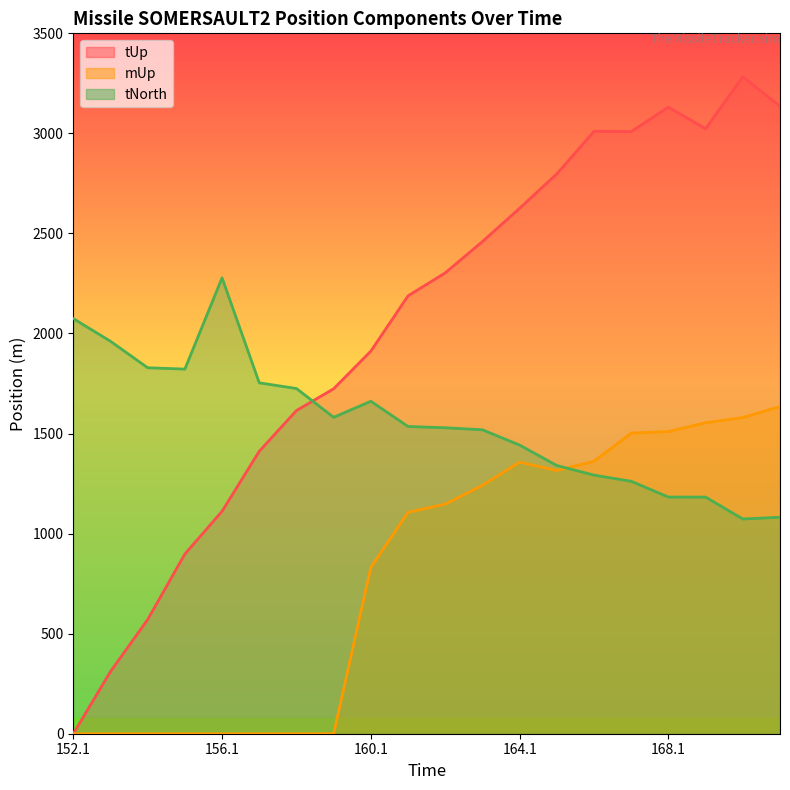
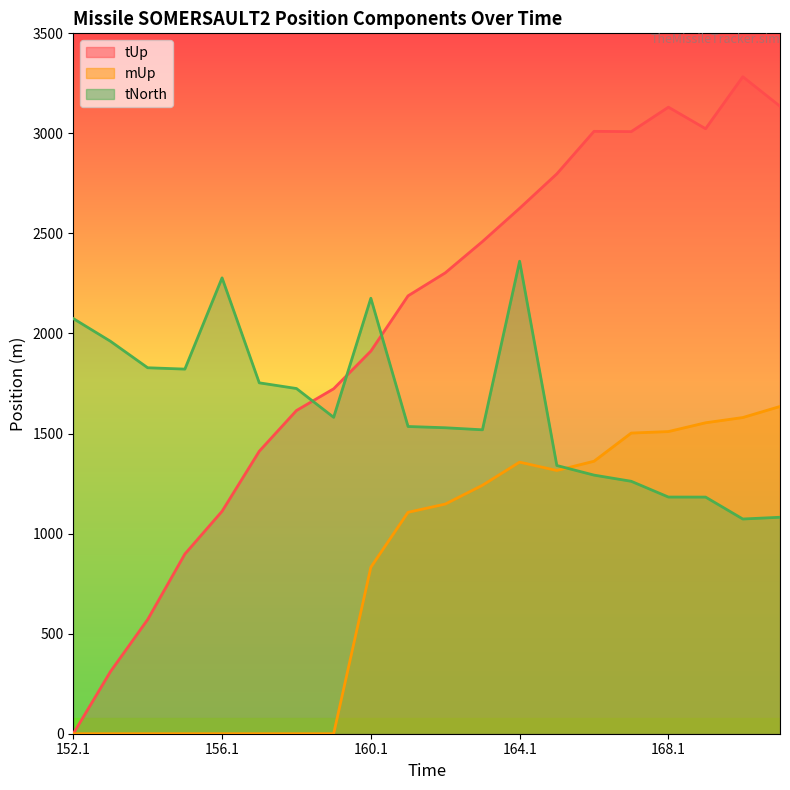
  {
    "tNorth": {
      "152.1": 2070,
      "156.1": 2280,
-     "160.1": 1660,
-     "164.1": 1440,
+     "160.1": 2180,
+     "164.1": 2360,
      "168.1": 1180
    }
  }
